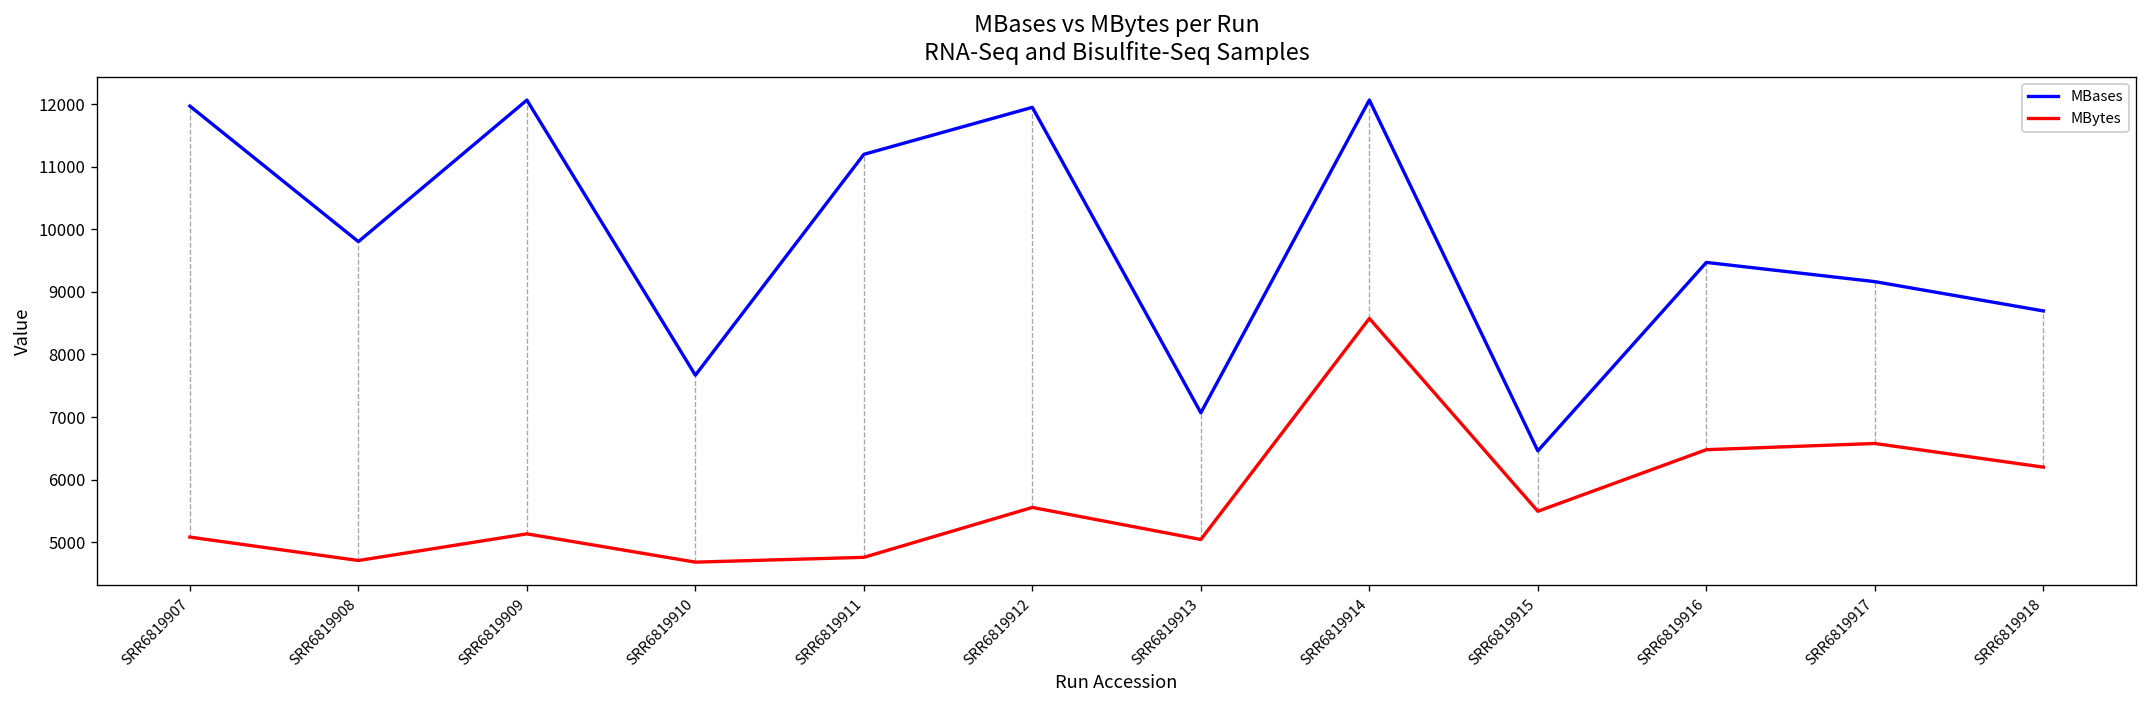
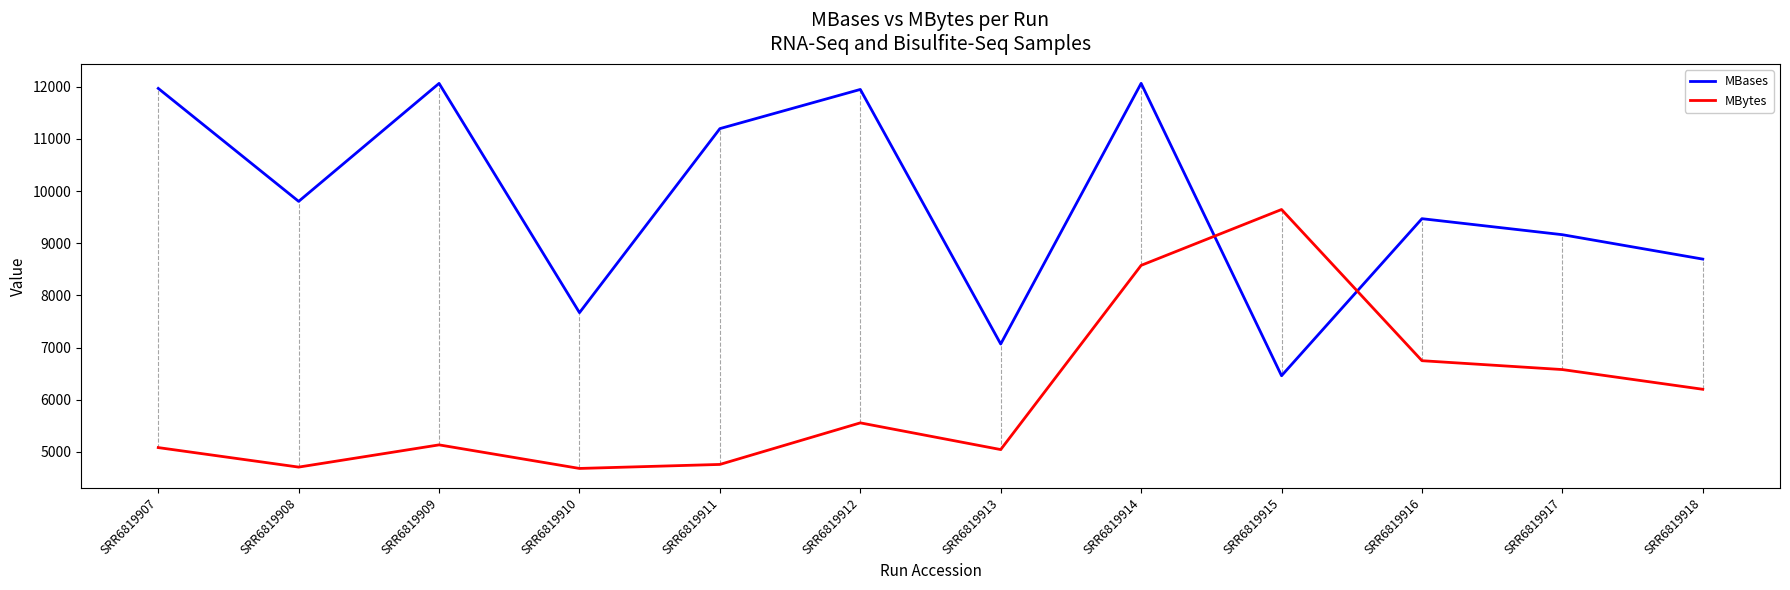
  {
    "MBytes": {
-     "SRR6819915": 5500,
-     "SRR6819916": 6500
+     "SRR6819915": 9600,
+     "SRR6819916": 6700
    }
  }
